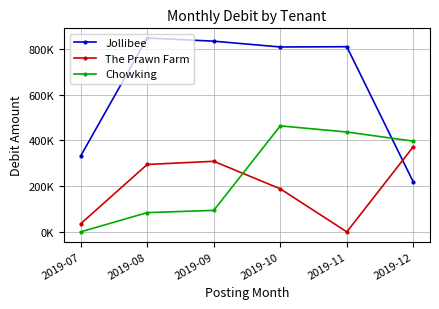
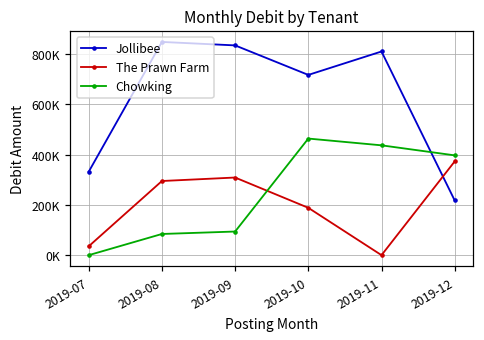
  {
    "Jollibee": {
      "2019-07": 330000,
      "2019-09": 830000,
-     "2019-10": 810000,
+     "2019-10": 720000,
      "2019-11": 810000,
      "2019-12": 220000
    },
    "The Prawn Farm": {
      "2019-07": 40000,
      "2019-08": 300000,
      "2019-09": 310000,
      "2019-10": 190000,
      "2019-11": 0,
      "2019-12": 370000
    },
    "Chowking": {
      "2019-07": 0,
      "2019-08": 80000,
      "2019-09": 90000,
      "2019-10": 460000,
      "2019-11": 440000,
      "2019-12": 400000
    }
  }
